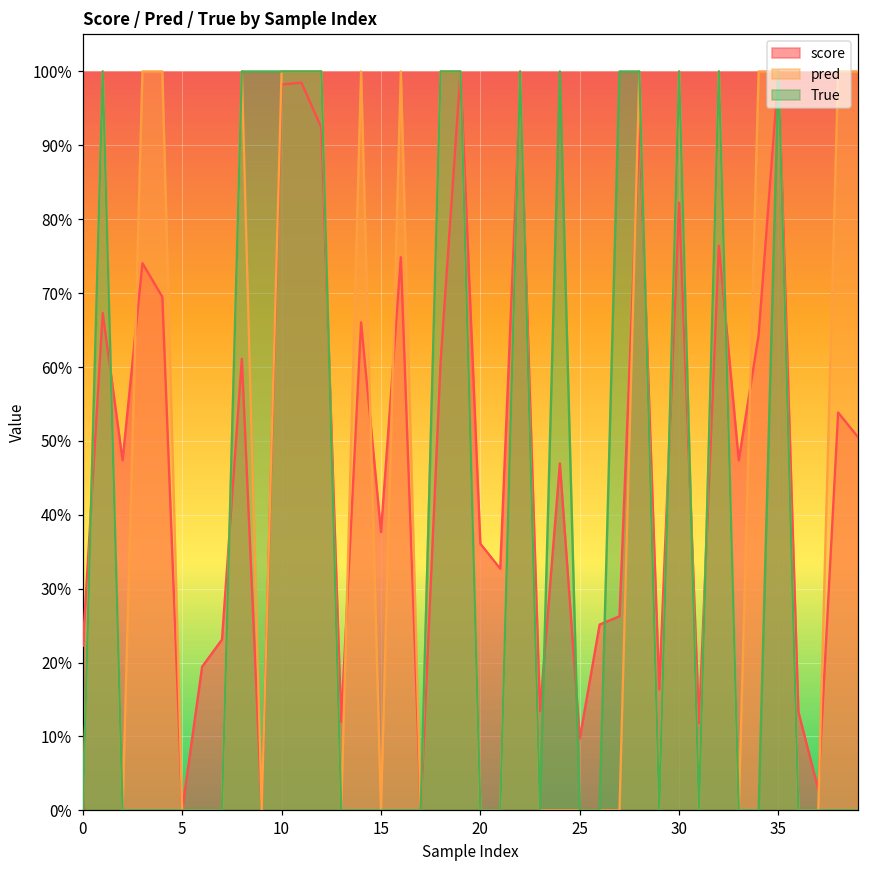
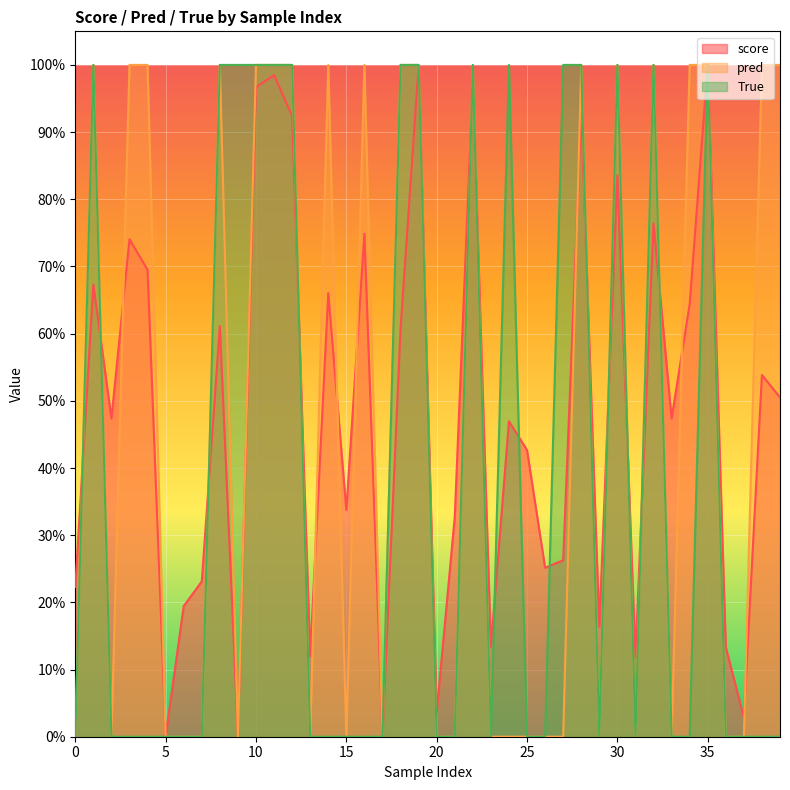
  {
    "score": {
      "0": "22%",
-     "10": "98%",
-     "15": "38%",
-     "20": "36%",
-     "25": "10%",
-     "30": "82%"
+     "10": "97%",
+     "15": "34%",
+     "20": "4%",
+     "25": "43%",
+     "30": "84%"
    }
  }
